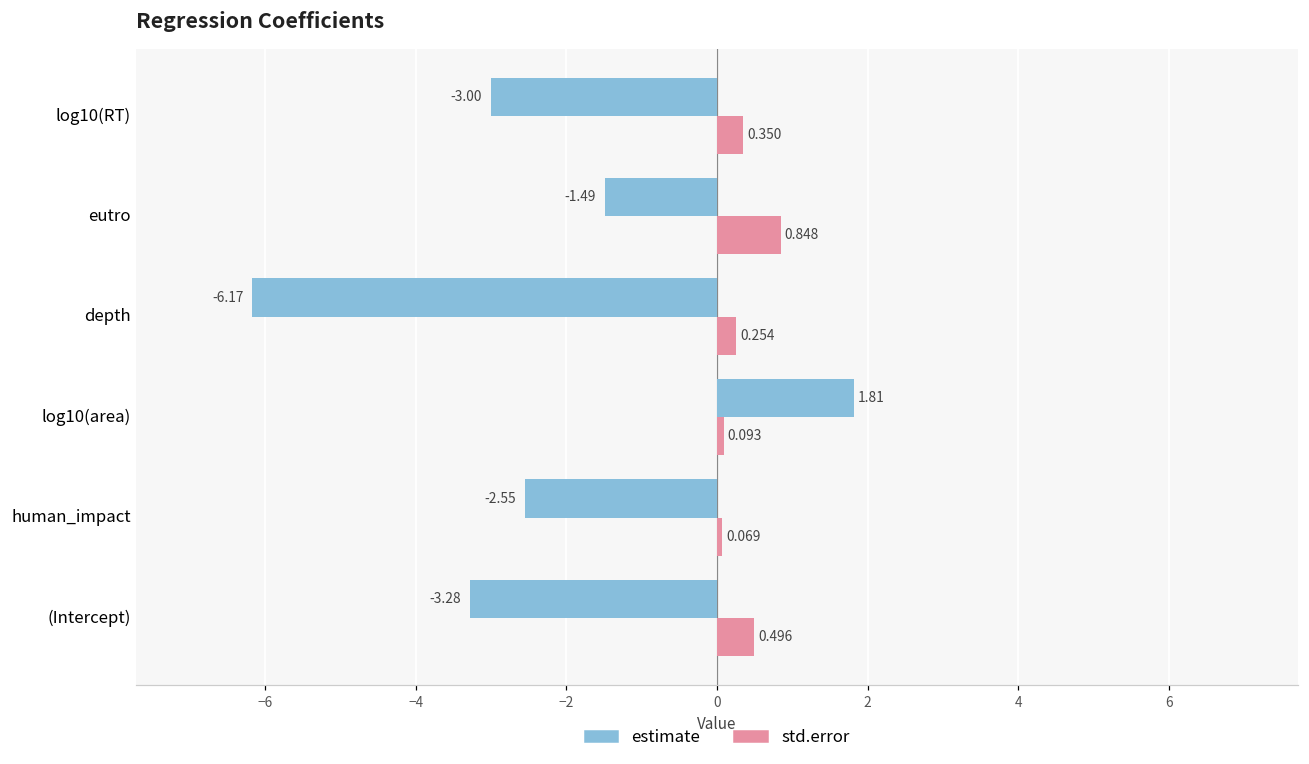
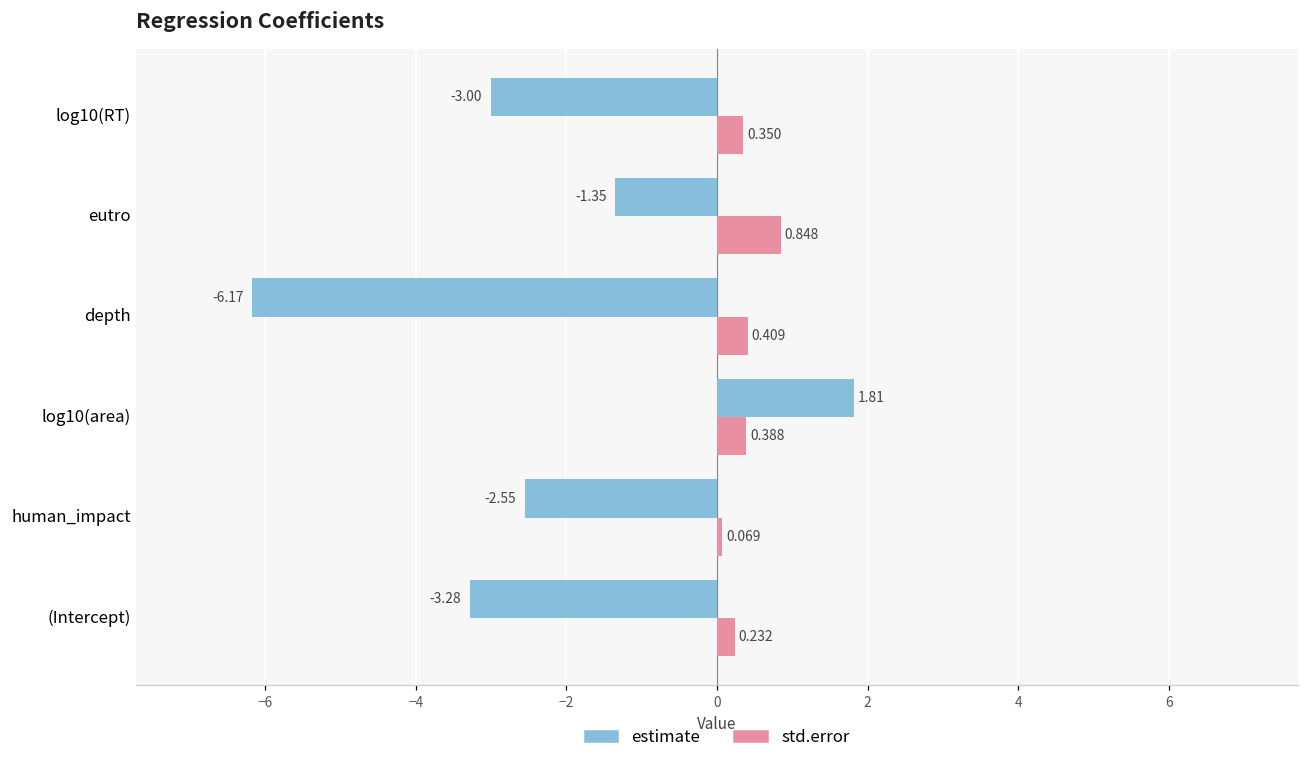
  {
    "estimate": {
      "log10(RT)": -3.00,
-     "eutro": -1.49,
+     "eutro": -1.35,
      "depth": -6.17,
      "log10(area)": 1.81,
      "human_impact": -2.55,
      "(Intercept)": -3.28
    },
    "std.error": {
      "log10(RT)": 0.350,
      "eutro": 0.848,
-     "depth": 0.254,
-     "log10(area)": 0.093,
+     "depth": 0.409,
+     "log10(area)": 0.388,
      "human_impact": 0.069,
-     "(Intercept)": 0.496
+     "(Intercept)": 0.232
    }
  }
